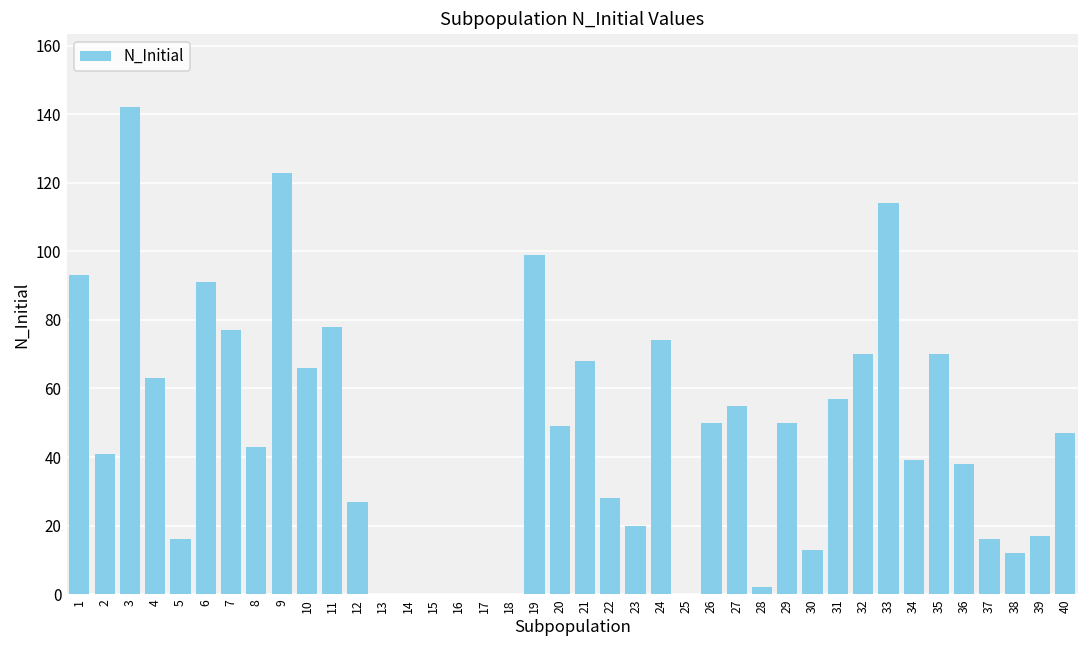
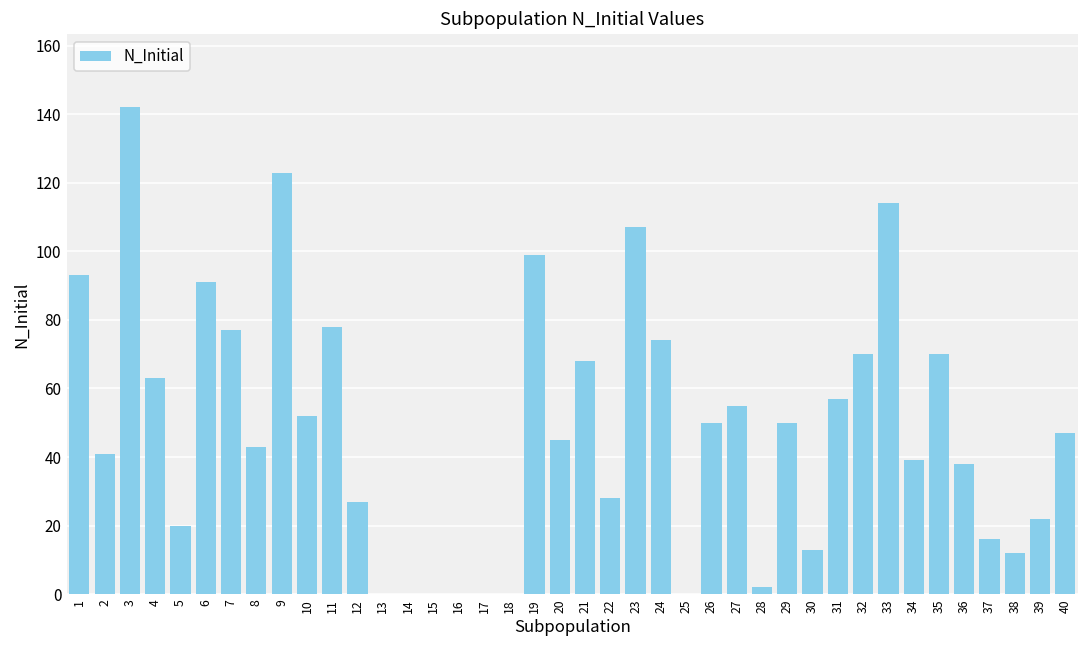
  {
    "1": 93,
    "2": 41,
    "3": 142,
    "4": 63,
-   "5": 16,
+   "5": 20,
    "6": 91,
    "7": 77,
    "8": 43,
    "9": 123,
-   "10": 66,
+   "10": 52,
    "11": 78,
    "12": 27,
    "13": 0,
    "14": 0,
    "15": 0,
    "16": 0,
    "17": 0,
    "18": 0,
    "19": 99,
-   "20": 49,
+   "20": 45,
    "21": 68,
    "22": 28,
-   "23": 20,
+   "23": 107,
    "24": 74,
    "25": 0,
    "26": 50,
    "27": 55,
    "28": 2,
    "29": 50,
    "30": 13,
    "31": 57,
    "32": 70,
    "33": 114,
    "34": 39,
    "35": 70,
    "36": 38,
    "37": 16,
    "38": 12,
-   "39": 17,
+   "39": 22,
    "40": 47
  }
